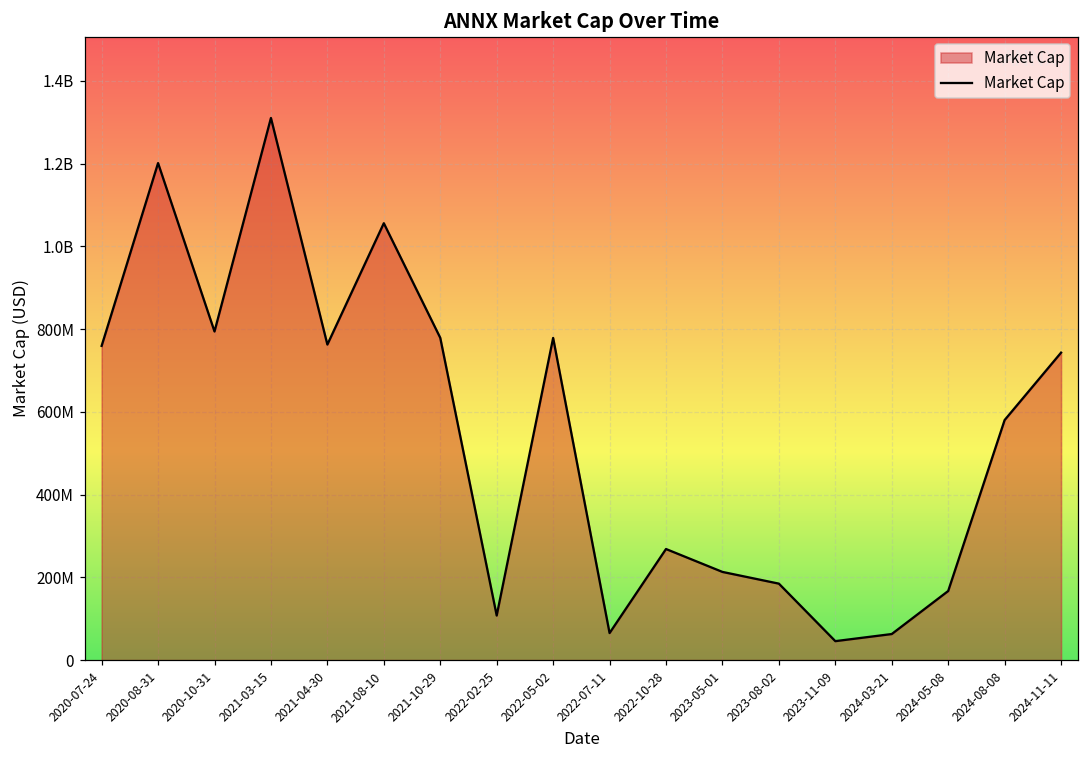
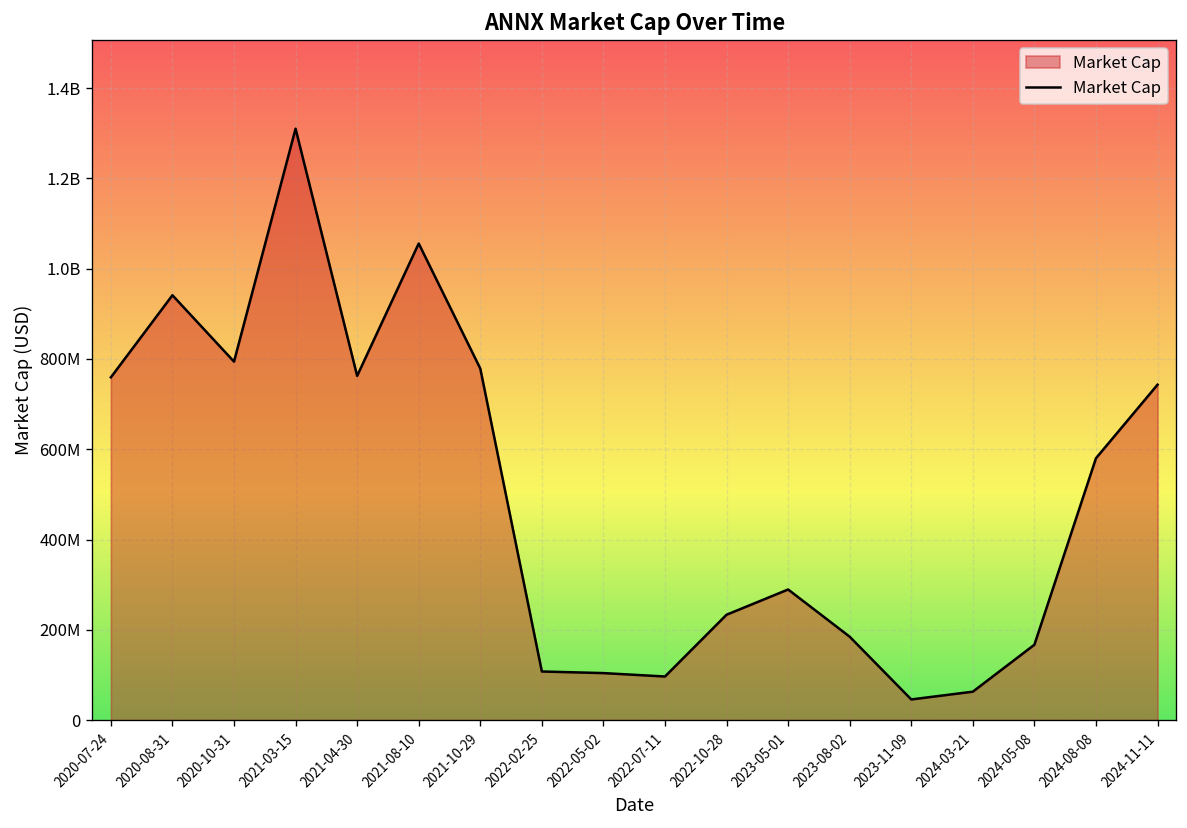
  {
    "2020-07-24": 760000000,
-   "2020-08-31": 1200000000,
+   "2020-08-31": 940000000,
    "2020-10-31": 790000000,
    "2021-03-15": 1310000000,
    "2021-04-30": 760000000,
    "2021-08-10": 1060000000,
    "2021-10-29": 780000000,
    "2022-02-25": 110000000,
-   "2022-05-02": 780000000,
-   "2022-07-11": 70000000,
-   "2022-10-28": 270000000,
-   "2023-05-01": 210000000,
+   "2022-05-02": 100000000,
+   "2022-07-11": 100000000,
+   "2022-10-28": 230000000,
+   "2023-05-01": 290000000,
    "2023-08-02": 180000000,
    "2023-11-09": 50000000,
    "2024-03-21": 60000000,
    "2024-05-08": 170000000,
    "2024-08-08": 580000000,
    "2024-11-11": 740000000
  }
